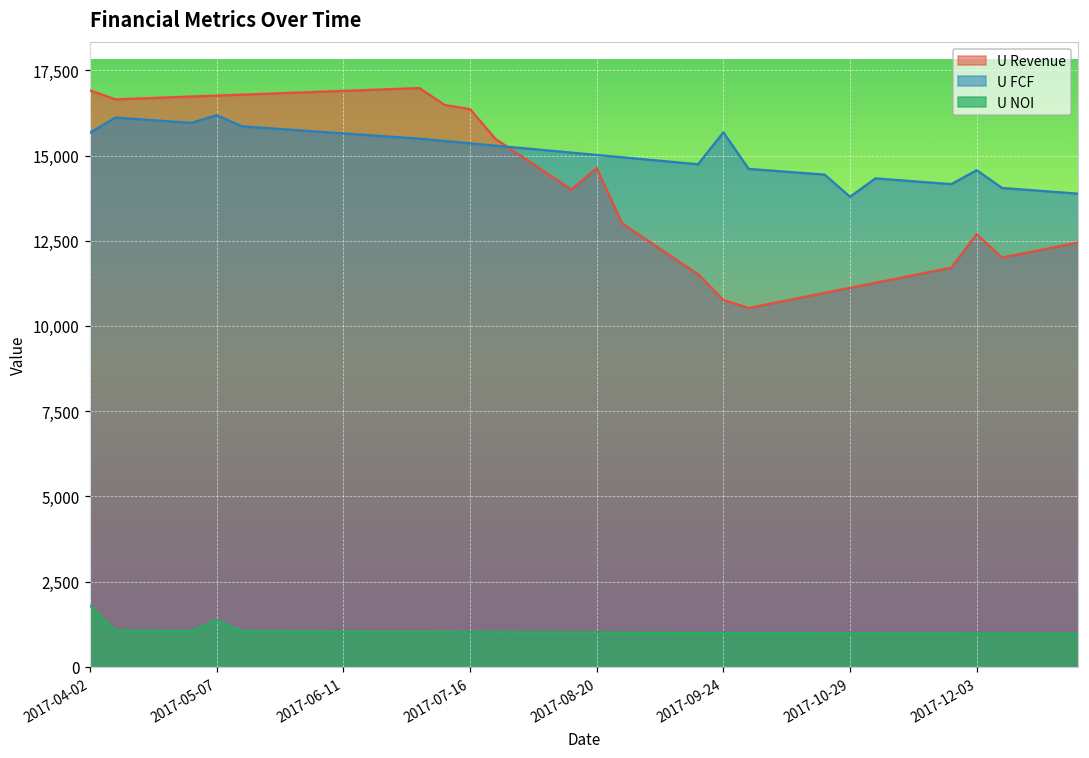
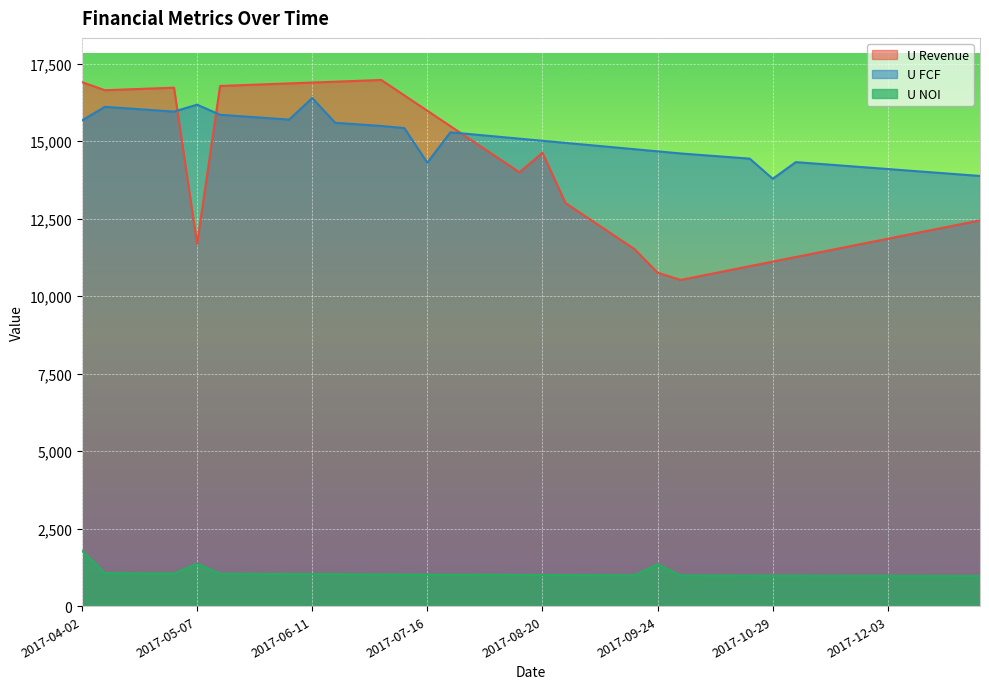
  {
    "U Revenue": {
      "2017-04-02": "16,900",
-     "2017-05-07": "16,800",
+     "2017-05-07": "11,700",
      "2017-06-11": "16,900",
-     "2017-07-16": "16,400",
+     "2017-07-16": "16,000",
      "2017-08-20": "14,600",
      "2017-09-24": "10,800",
      "2017-10-29": "11,100",
-     "2017-12-03": "12,700"
+     "2017-12-03": "11,900"
    },
    "U FCF": {
      "2017-04-02": "15,700",
      "2017-05-07": "16,200",
-     "2017-06-11": "15,600",
-     "2017-07-16": "15,400",
+     "2017-06-11": "16,400",
+     "2017-07-16": "14,300",
      "2017-08-20": "15,000",
-     "2017-09-24": "15,700",
+     "2017-09-24": "14,700",
      "2017-10-29": "13,800",
-     "2017-12-03": "14,600"
+     "2017-12-03": "14,100"
    },
    "U NOI": {
      "2017-04-02": "1,800",
      "2017-05-07": "1,400",
      "2017-06-11": "1,000",
      "2017-07-16": "1,000",
      "2017-08-20": "1,000",
-     "2017-09-24": "1,000",
+     "2017-09-24": "1,400",
      "2017-10-29": "1,000",
      "2017-12-03": "1,000"
    }
  }
